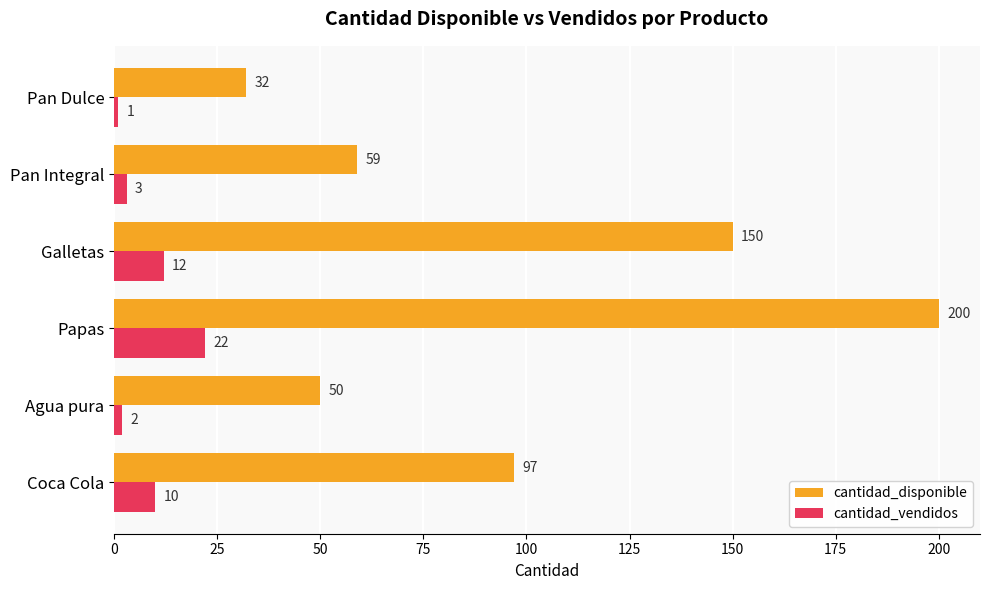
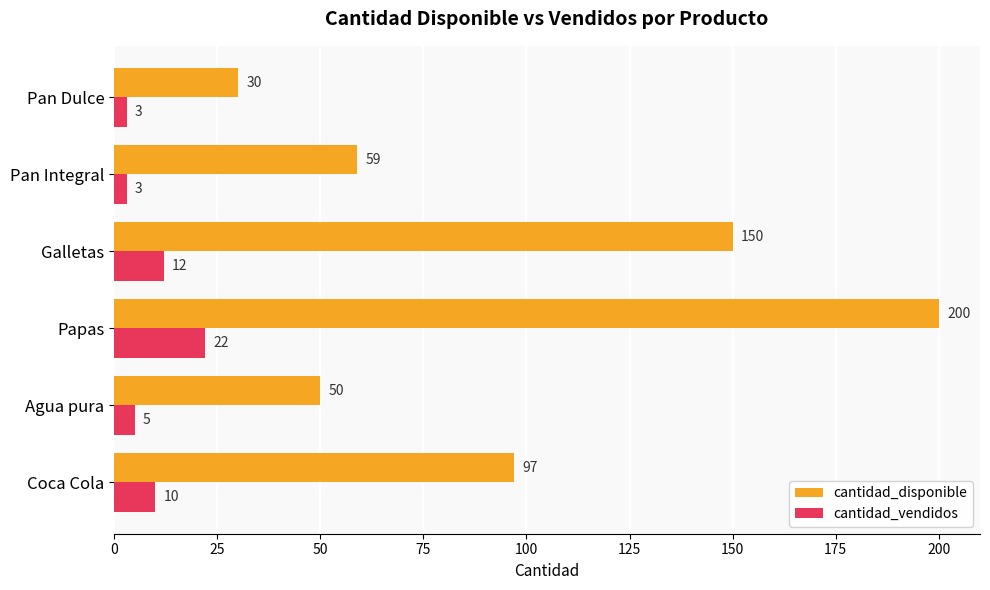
  {
    "cantidad_disponible": {
-     "Pan Dulce": 32,
+     "Pan Dulce": 30,
      "Pan Integral": 59,
      "Galletas": 150,
      "Papas": 200,
      "Agua pura": 50,
      "Coca Cola": 97
    },
    "cantidad_vendidos": {
-     "Pan Dulce": 1,
+     "Pan Dulce": 3,
      "Pan Integral": 3,
      "Galletas": 12,
      "Papas": 22,
-     "Agua pura": 2,
+     "Agua pura": 5,
      "Coca Cola": 10
    }
  }
